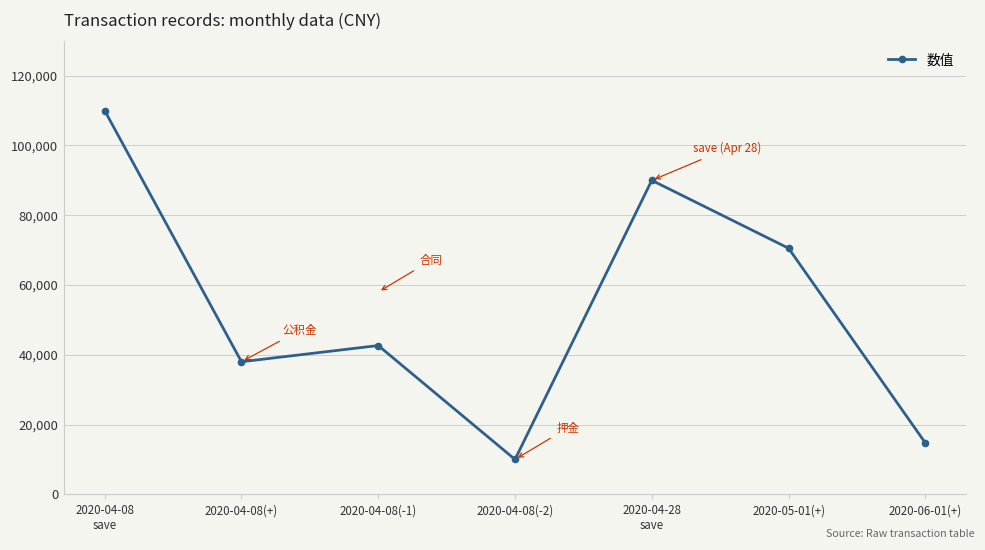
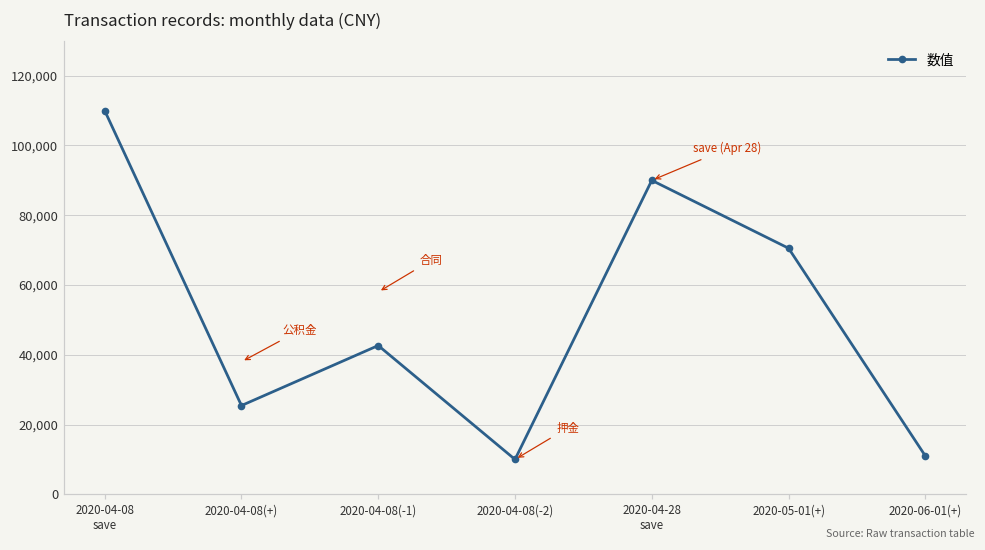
  {
    "2020-04-08 save": "110,000",
-   "2020-04-08(+)": "38,000",
+   "2020-04-08(+)": "25,000",
    "2020-04-08(-1)": "43,000",
    "2020-04-08(-2)": "10,000",
    "2020-05-01(+)": "71,000",
-   "2020-06-01(+)": "15,000"
+   "2020-06-01(+)": "11,000"
  }
